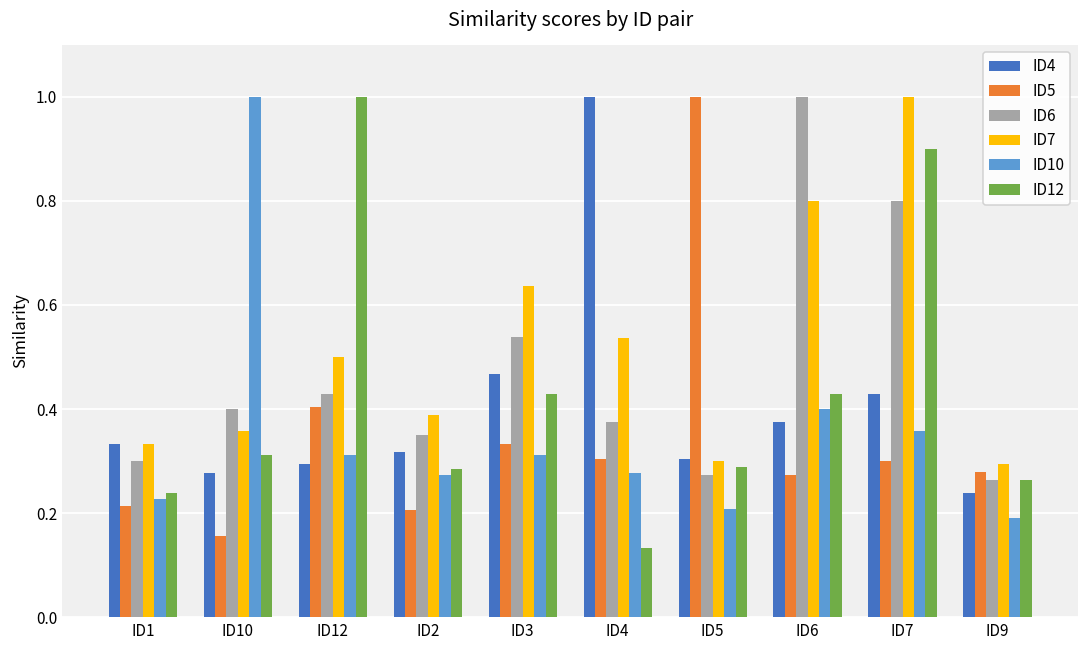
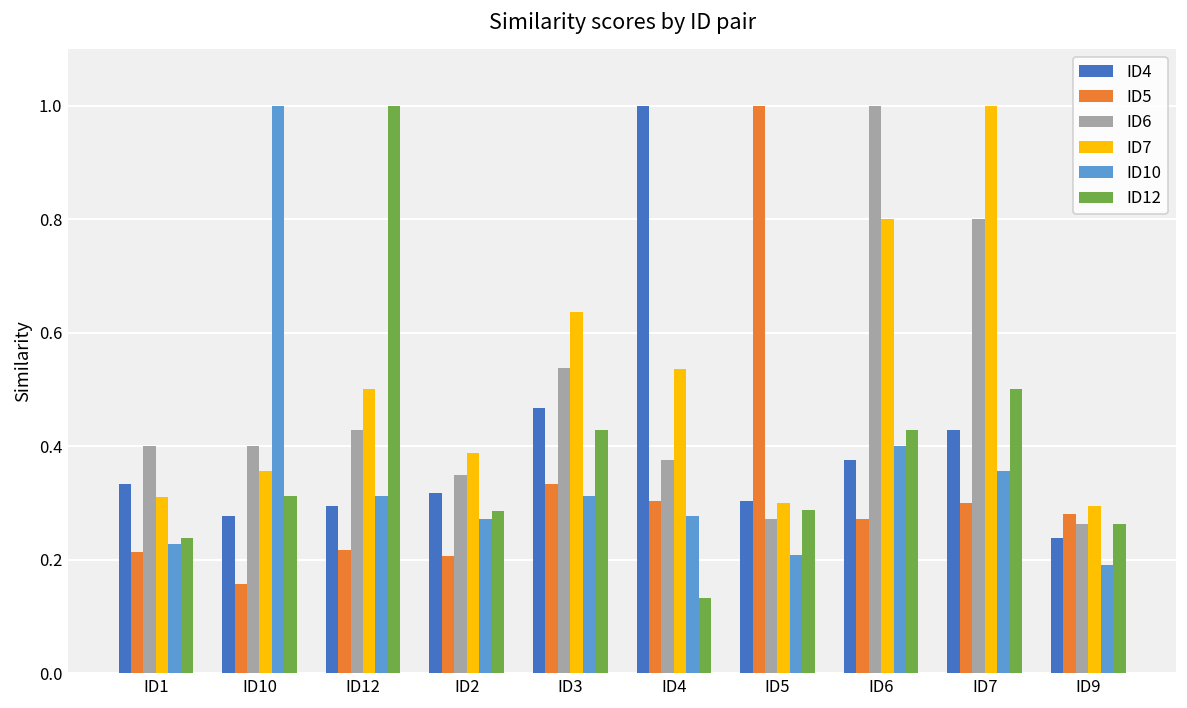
  {
    "ID5": {
      "ID1": 0.21,
      "ID10": 0.16,
-     "ID12": 0.40,
+     "ID12": 0.22,
      "ID2": 0.21,
      "ID3": 0.33,
      "ID4": 0.30,
      "ID5": 1.00,
      "ID6": 0.27,
      "ID7": 0.30,
      "ID9": 0.28
    },
    "ID6": {
-     "ID1": 0.3,
+     "ID1": 0.4,
      "ID10": 0.4,
      "ID12": 0.43,
      "ID2": 0.35,
      "ID3": 0.54,
      "ID4": 0.38,
      "ID5": 0.27,
      "ID6": 1.0,
      "ID7": 0.8,
      "ID9": 0.26
    },
    "ID7": {
-     "ID1": 0.33,
+     "ID1": 0.31,
      "ID10": 0.36,
      "ID12": 0.50,
      "ID2": 0.39,
      "ID3": 0.64,
      "ID4": 0.54,
      "ID5": 0.30,
      "ID6": 0.80,
      "ID7": 1.00,
      "ID9": 0.29
    },
    "ID12": {
      "ID1": 0.24,
      "ID10": 0.31,
      "ID12": 1.0,
      "ID2": 0.29,
      "ID3": 0.43,
      "ID4": 0.13,
      "ID5": 0.29,
      "ID6": 0.43,
-     "ID7": 0.9,
+     "ID7": 0.5,
      "ID9": 0.26
    }
  }
